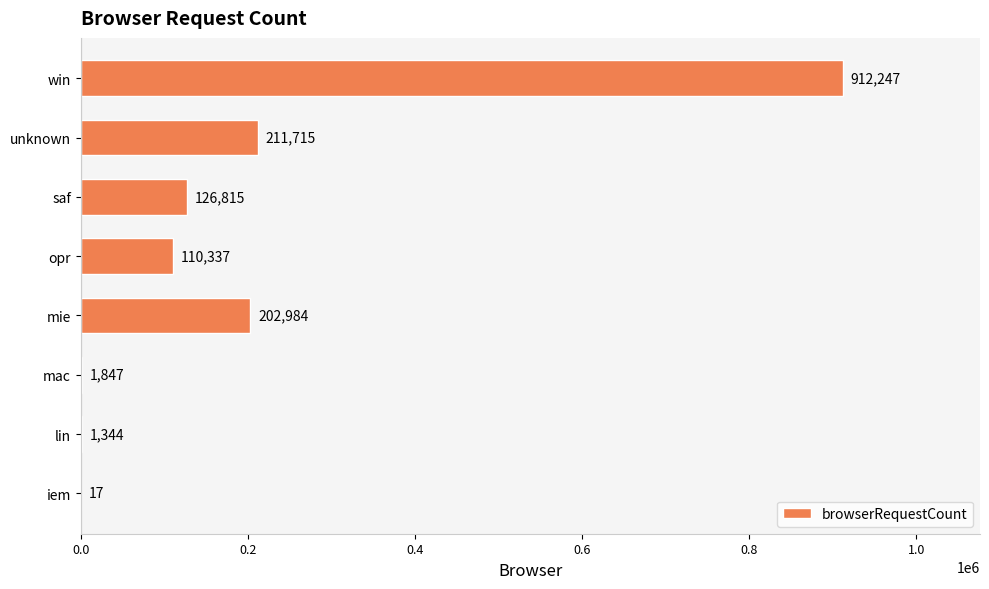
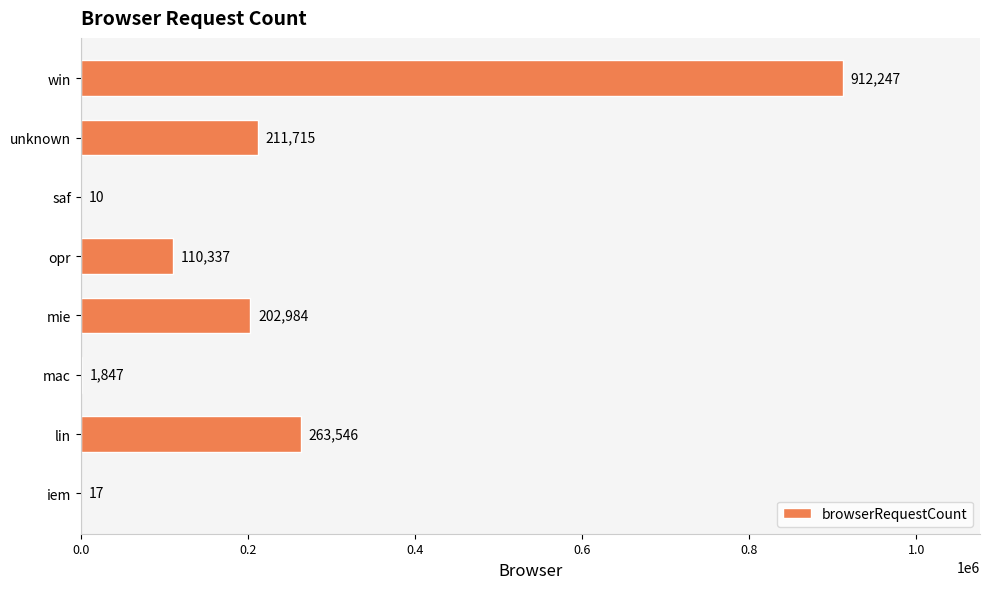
  {
    "win": "912,247",
    "unknown": "211,715",
-   "saf": "126,815",
+   "saf": "10",
    "opr": "110,337",
    "mie": "202,984",
    "mac": "1,847",
-   "lin": "1,344",
+   "lin": "263,546",
    "iem": "17"
  }
